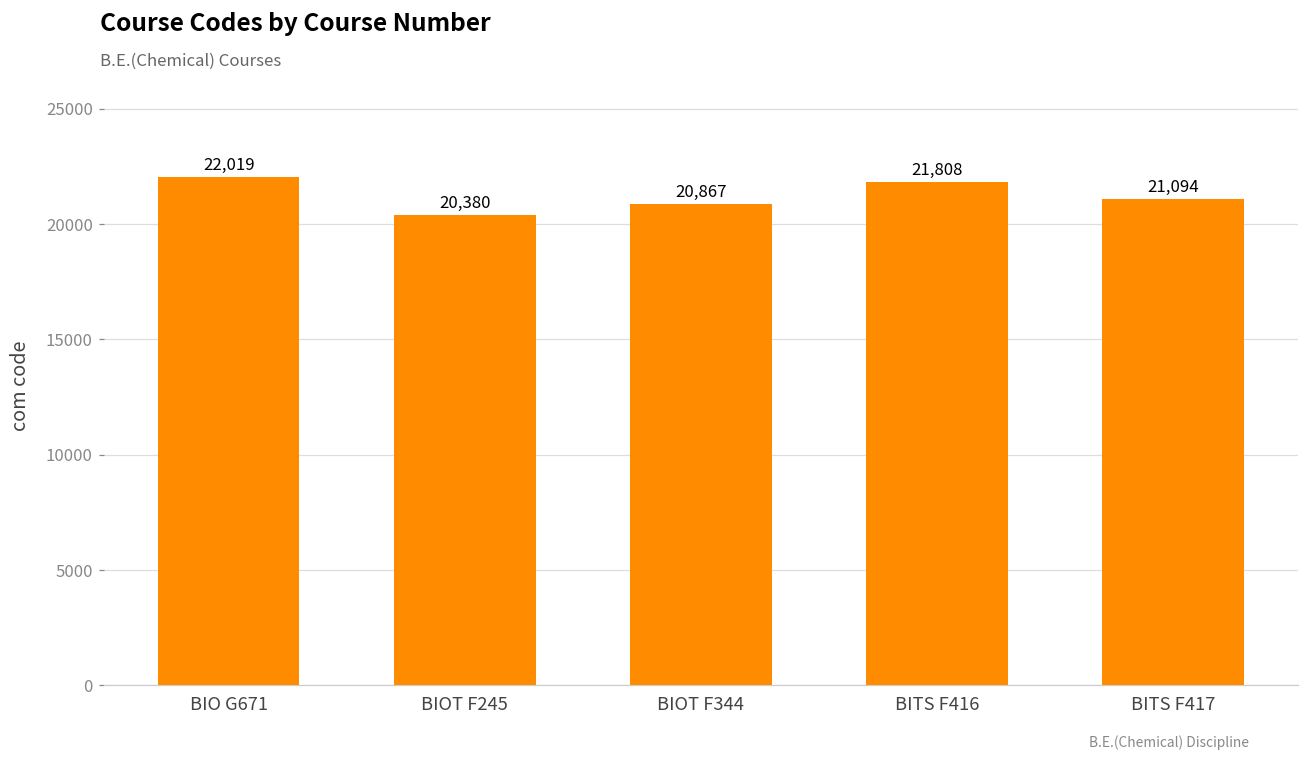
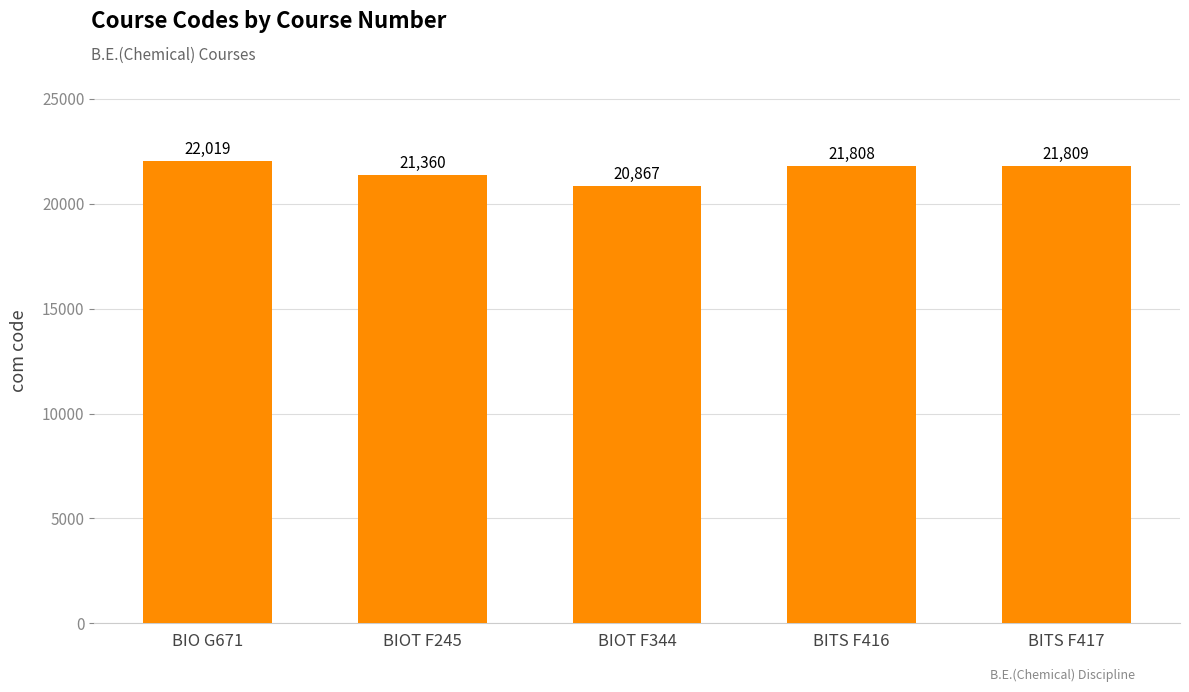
  {
    "BIO G671": "22,019",
-   "BIOT F245": "20,380",
+   "BIOT F245": "21,360",
    "BIOT F344": "20,867",
    "BITS F416": "21,808",
-   "BITS F417": "21,094"
+   "BITS F417": "21,809"
  }
